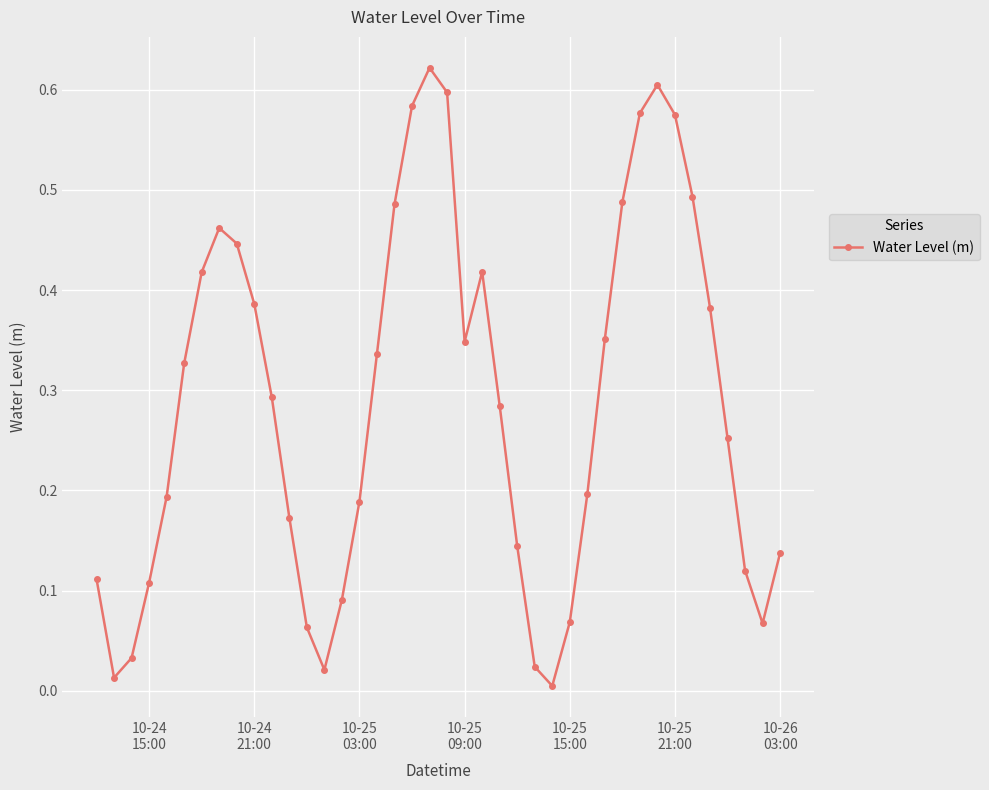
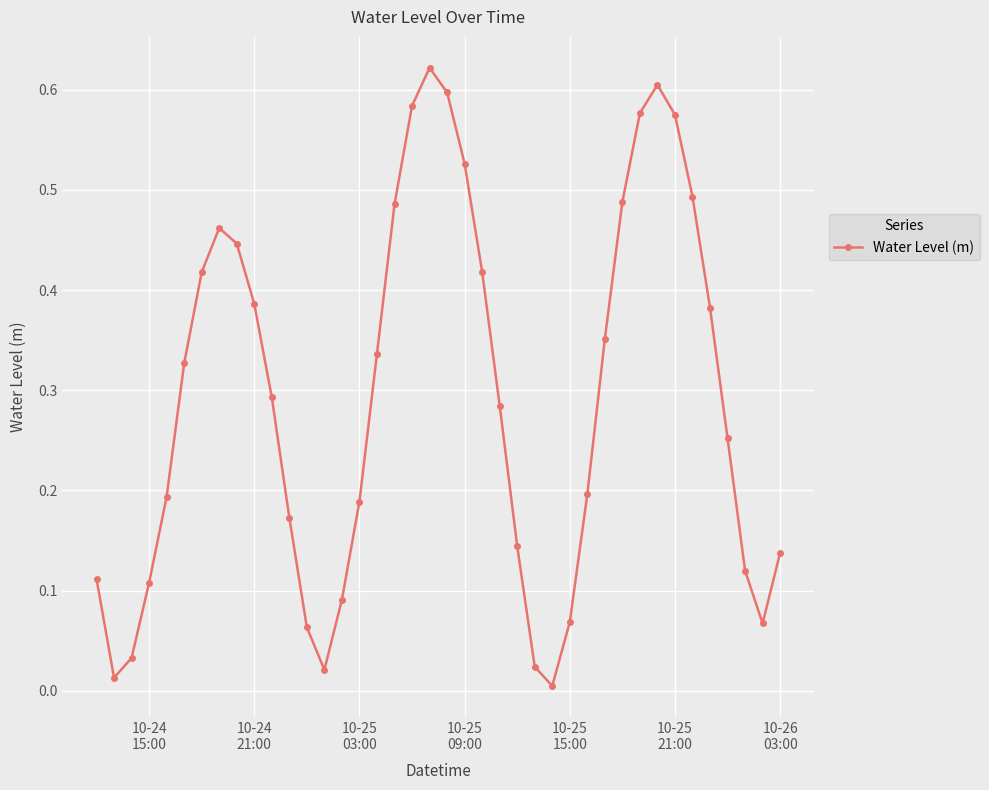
  {
    "10-24 15:00": 0.108,
    "10-24 21:00": 0.386,
    "10-25 03:00": 0.189,
-   "10-25 09:00": 0.348,
+   "10-25 09:00": 0.526,
    "10-25 15:00": 0.069,
    "10-25 21:00": 0.575,
    "10-26 03:00": 0.138
  }
